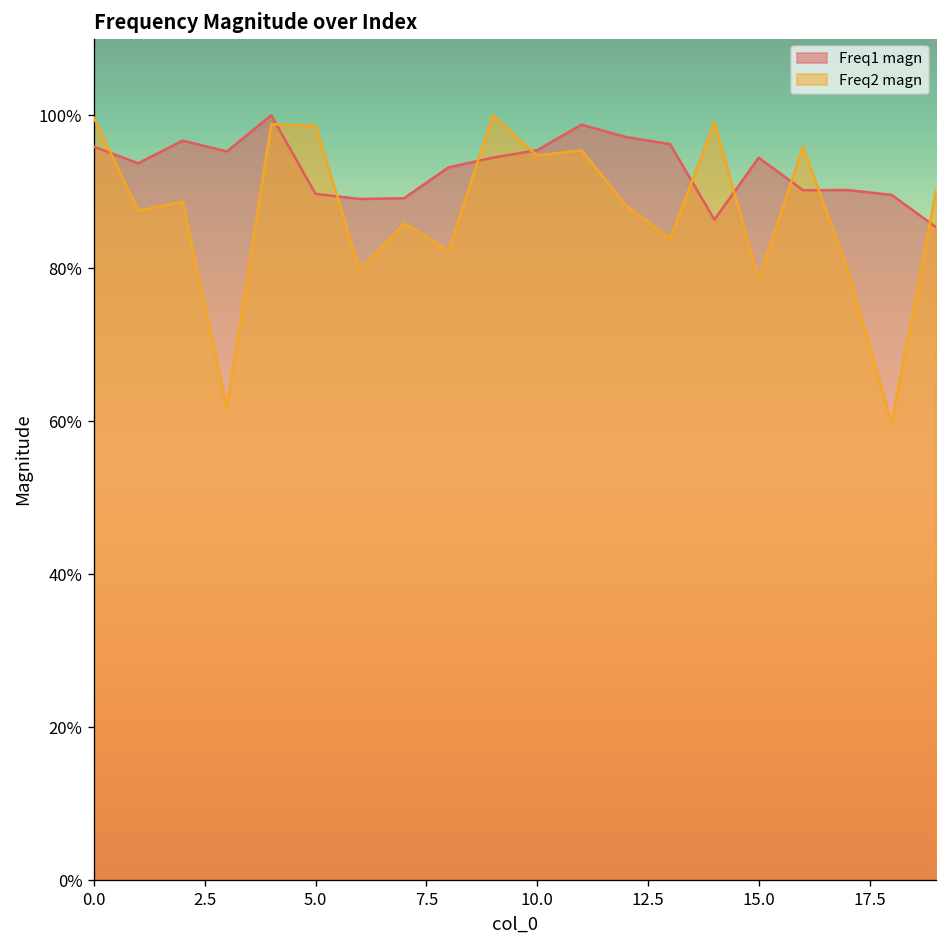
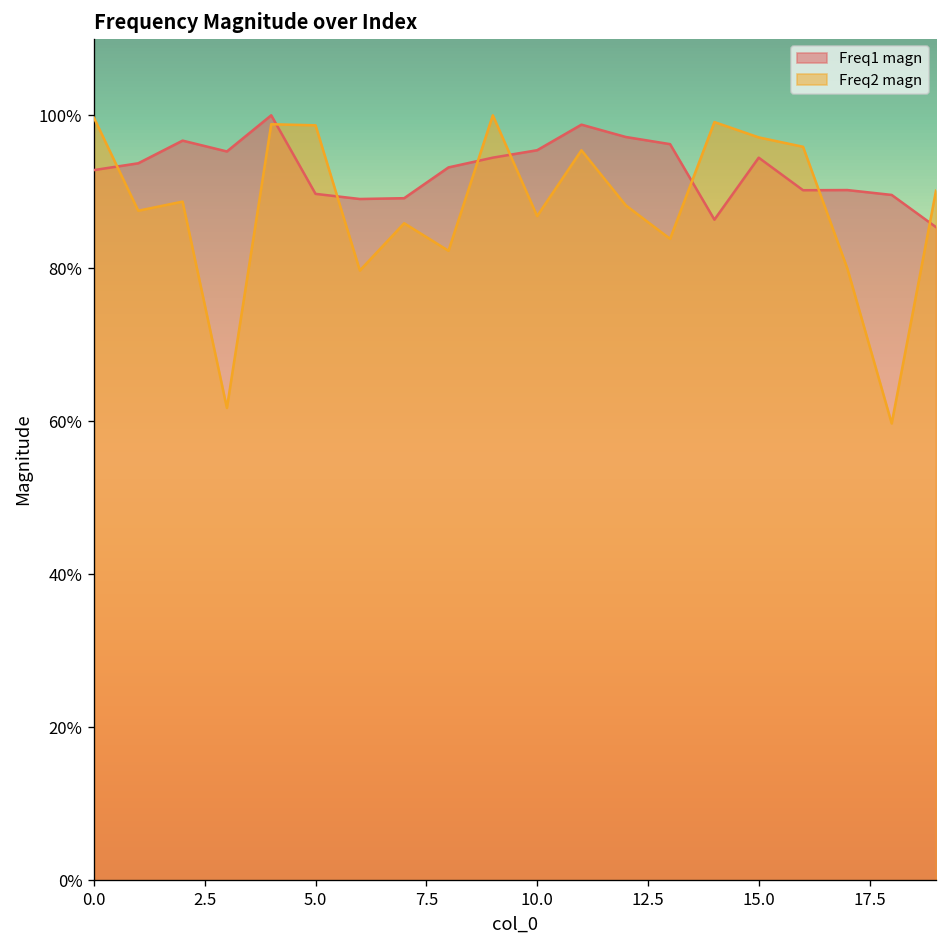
  {
    "Freq1 magn": {
-     "0.0": "96%",
+     "0.0": "93%",
      "5.0": "90%",
      "10.0": "95%",
      "15.0": "94%"
    },
    "Freq2 magn": {
      "0.0": "100%",
      "5.0": "99%",
-     "10.0": "95%",
-     "15.0": "79%"
+     "10.0": "87%",
+     "15.0": "97%"
    }
  }
